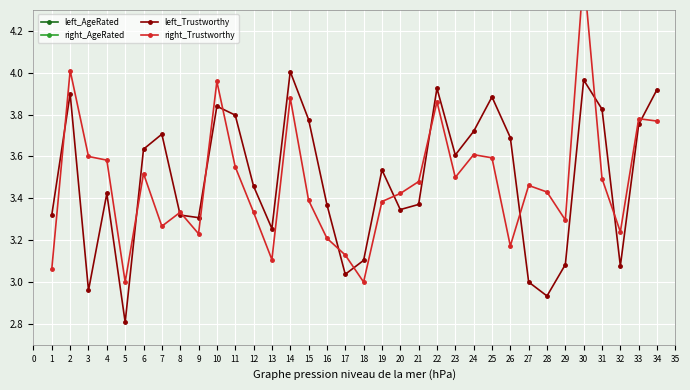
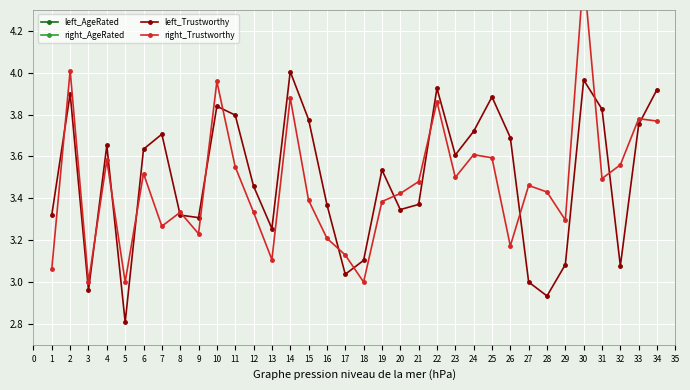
  {
    "left_Trustworthy": {
      "1": 3.32,
      "2": 3.90,
      "3": 2.96,
-     "4": 3.42,
+     "4": 3.65,
      "5": 2.81,
      "6": 3.63,
      "7": 3.71,
      "8": 3.32,
      "9": 3.31,
      "10": 3.84,
      "11": 3.80,
      "12": 3.46,
      "13": 3.26,
      "14": 4.01,
      "15": 3.78,
      "16": 3.37,
      "17": 3.04,
      "18": 3.10,
      "19": 3.54,
      "20": 3.35,
      "21": 3.37,
      "22": 3.93,
      "23": 3.61,
      "24": 3.72,
      "25": 3.88,
      "26": 3.69,
      "27": 3.00,
      "28": 2.93,
      "29": 3.08,
      "30": 3.97,
      "31": 3.83,
      "32": 3.08,
      "33": 3.75,
      "34": 3.92
    },
    "right_Trustworthy": {
      "1": 3.06,
      "2": 4.01,
-     "3": 3.6,
+     "3": 3.0,
      "4": 3.58,
      "5": 3.00,
      "6": 3.52,
      "7": 3.27,
      "8": 3.33,
      "9": 3.23,
      "10": 3.96,
      "11": 3.55,
      "12": 3.33,
      "13": 3.11,
      "14": 3.88,
      "15": 3.39,
      "16": 3.21,
      "17": 3.13,
      "18": 3.00,
      "19": 3.38,
      "20": 3.42,
      "21": 3.48,
      "22": 3.86,
      "23": 3.50,
      "24": 3.61,
      "25": 3.59,
      "26": 3.17,
      "27": 3.46,
      "28": 3.43,
      "29": 3.30,
      "31": 3.49,
-     "32": 3.24,
+     "32": 3.56,
      "33": 3.78,
      "34": 3.77
    }
  }
